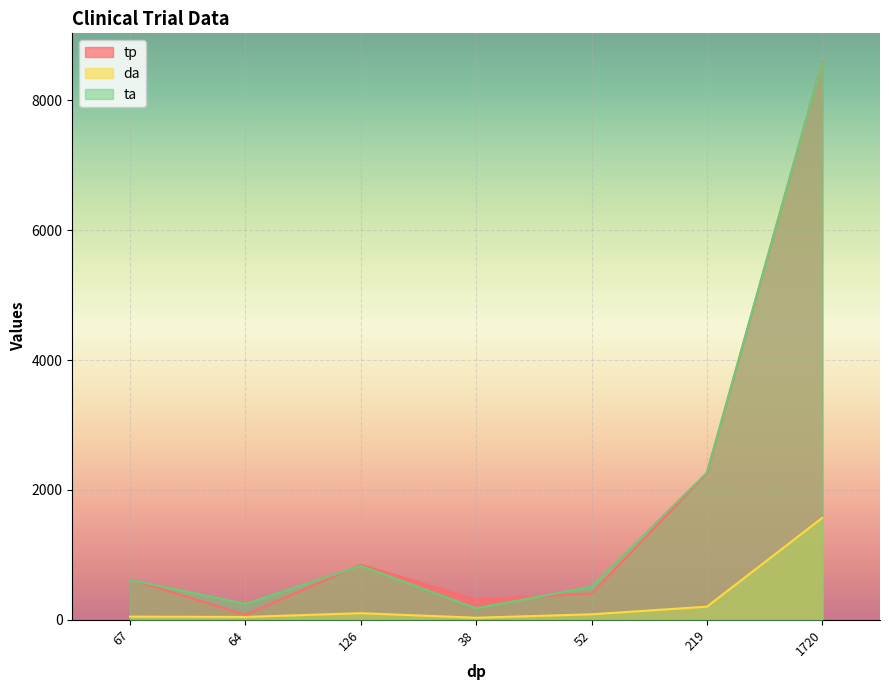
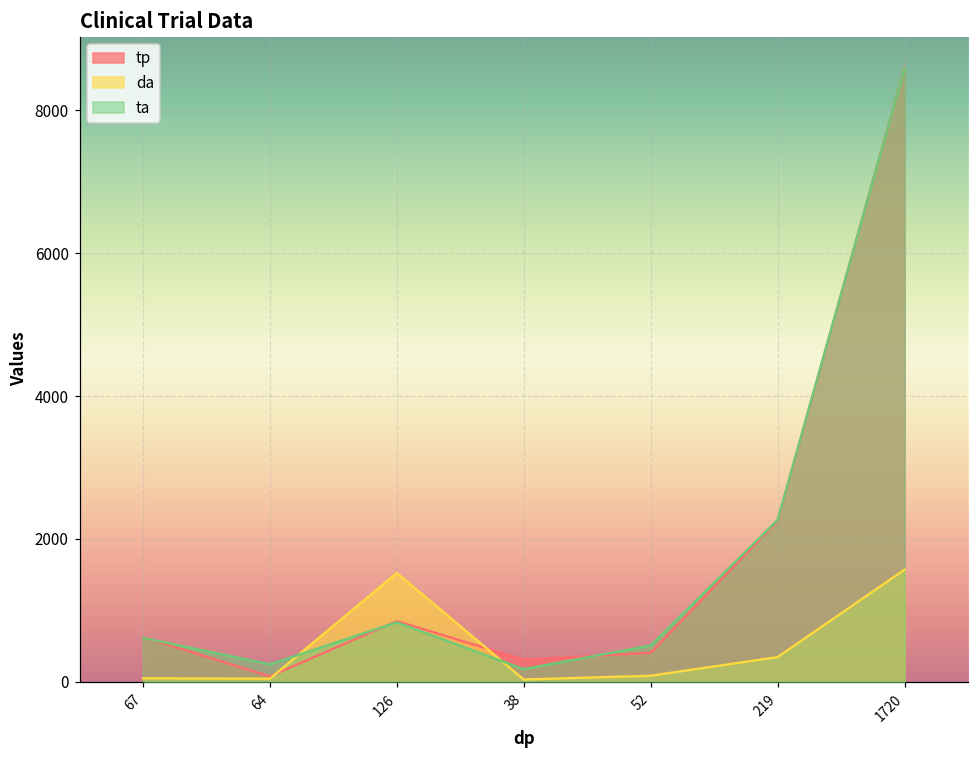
  {
    "tp": {
      "38": 300,
      "52": 400
    },
    "da": {
      "67": 0,
-     "126": 100,
+     "126": 1500,
      "38": 0,
      "52": 100,
-     "219": 200,
+     "219": 300,
      "1720": 1600
    },
    "ta": {
      "64": 200,
      "38": 200,
      "52": 500
    }
  }
